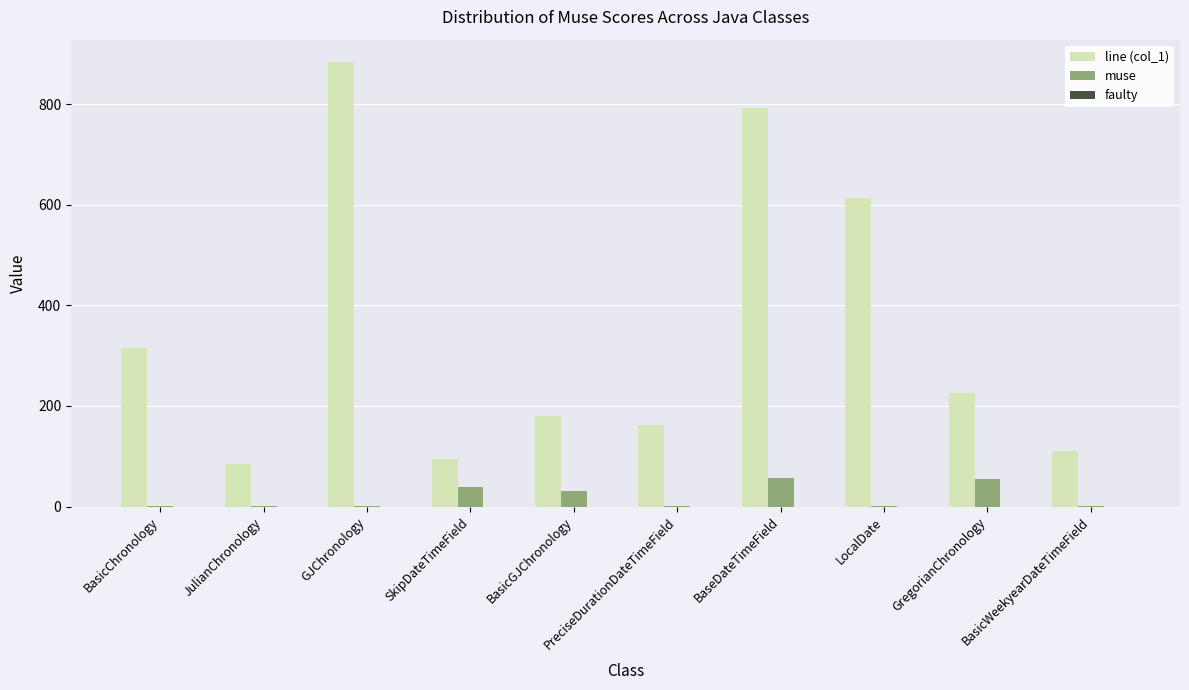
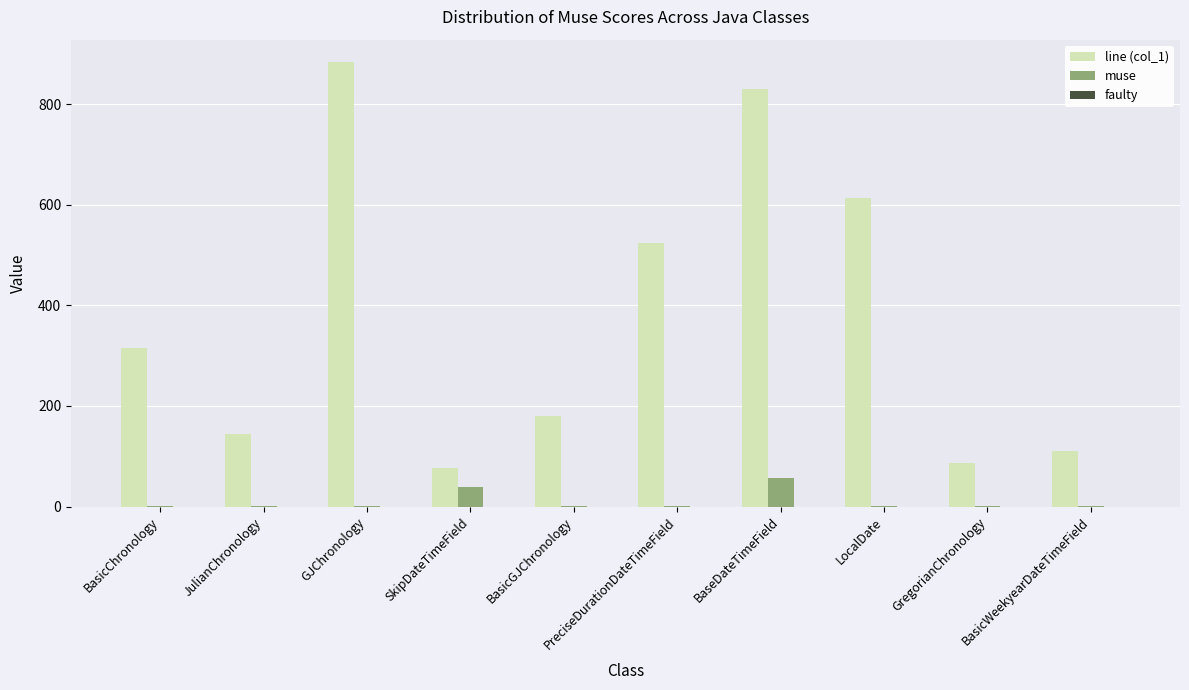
  {
    "line (col_1)": {
      "BasicChronology": 320,
-     "JulianChronology": 90,
+     "JulianChronology": 140,
      "GJChronology": 880,
-     "SkipDateTimeField": 90,
+     "SkipDateTimeField": 80,
      "BasicGJChronology": 180,
-     "PreciseDurationDateTimeField": 160,
-     "BaseDateTimeField": 790,
+     "PreciseDurationDateTimeField": 520,
+     "BaseDateTimeField": 830,
      "LocalDate": 610,
-     "GregorianChronology": 230,
+     "GregorianChronology": 90,
      "BasicWeekyearDateTimeField": 110
    },
    "muse": {
      "SkipDateTimeField": 40,
-     "BasicGJChronology": 30,
+     "BasicGJChronology": 0,
      "BaseDateTimeField": 60,
-     "GregorianChronology": 50
+     "GregorianChronology": 0
    },
    "faulty": {
      "BasicChronology": 0,
      "JulianChronology": 0,
      "GJChronology": 0,
      "SkipDateTimeField": 0,
      "BasicGJChronology": 0,
      "PreciseDurationDateTimeField": 0,
      "BaseDateTimeField": 0,
      "LocalDate": 0,
      "GregorianChronology": 0,
      "BasicWeekyearDateTimeField": 0
    }
  }
